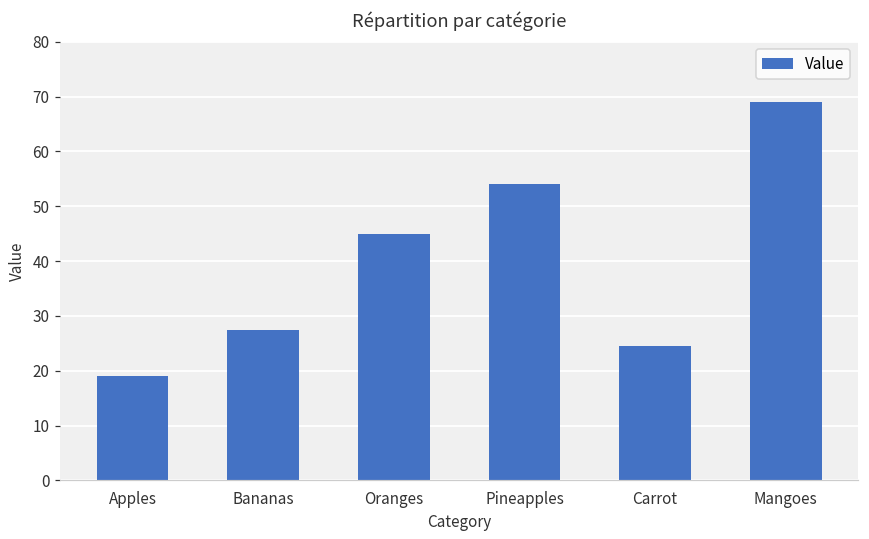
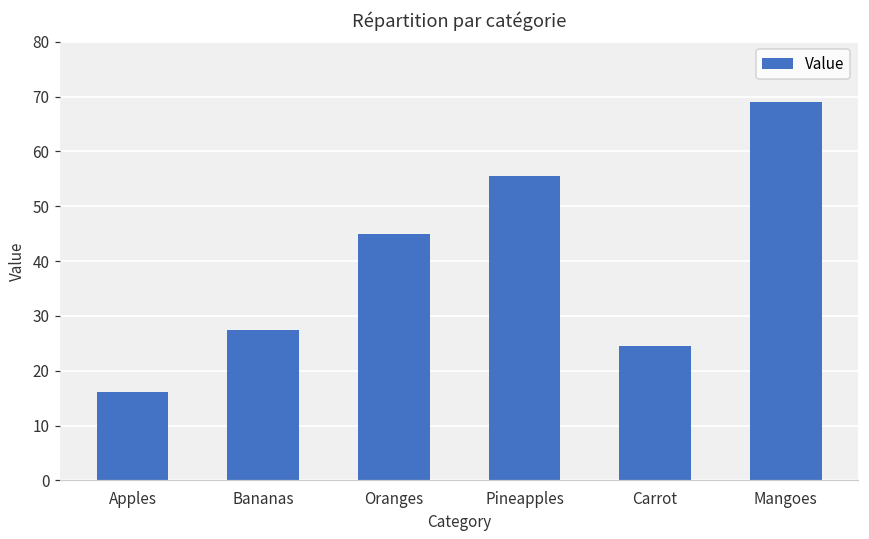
  {
-   "Apples": 19,
+   "Apples": 16,
    "Bananas": 27,
    "Oranges": 45,
-   "Pineapples": 54,
+   "Pineapples": 56,
    "Carrot": 25,
    "Mangoes": 69
  }
